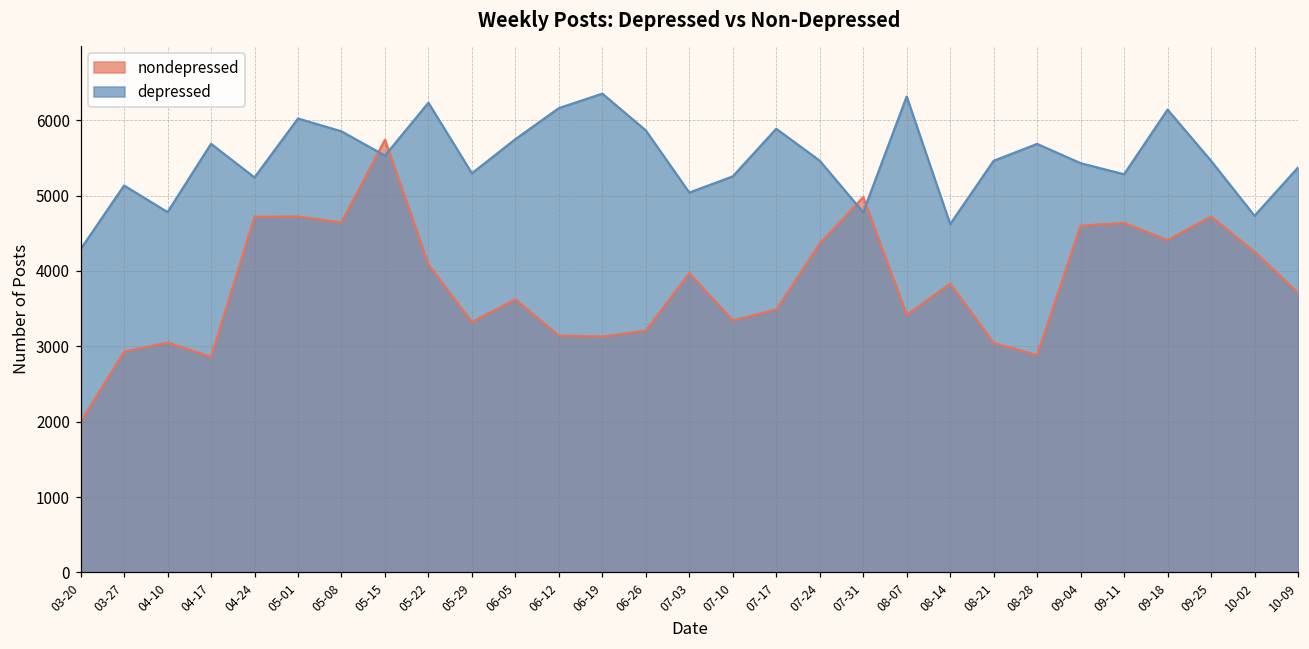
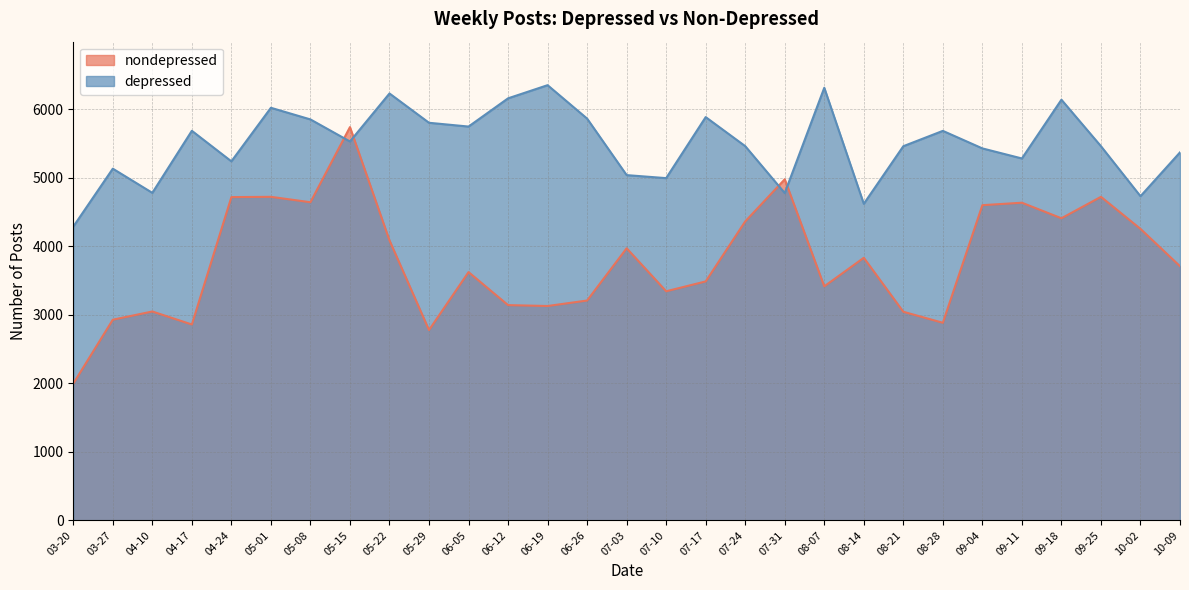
  {
    "nondepressed": {
      "03-20": 2000,
      "03-27": 2900,
      "04-10": 3000,
      "04-17": 2900,
      "04-24": 4700,
      "05-01": 4700,
      "05-08": 4600,
      "05-15": 5700,
      "05-22": 4100,
-     "05-29": 3300,
+     "05-29": 2800,
      "06-05": 3600,
      "06-12": 3100,
      "06-19": 3100,
      "06-26": 3200,
      "07-03": 4000,
      "07-10": 3300,
      "07-17": 3500,
      "07-24": 4400,
      "07-31": 5000,
      "08-07": 3400,
      "08-14": 3800,
      "08-21": 3000,
      "08-28": 2900,
      "09-04": 4600,
      "09-11": 4600,
      "09-18": 4400,
      "09-25": 4700,
      "10-02": 4300,
      "10-09": 3700
    },
    "depressed": {
      "03-20": 4300,
      "03-27": 5100,
      "04-10": 4800,
      "04-17": 5700,
      "04-24": 5200,
      "05-01": 6000,
      "05-08": 5900,
      "05-15": 5500,
      "05-22": 6200,
-     "05-29": 5300,
+     "05-29": 5800,
      "06-05": 5700,
      "06-12": 6200,
      "06-19": 6400,
      "06-26": 5900,
      "07-03": 5000,
-     "07-10": 5300,
+     "07-10": 5000,
      "07-17": 5900,
      "07-24": 5500,
      "07-31": 4800,
      "08-07": 6300,
      "08-14": 4600,
      "08-21": 5500,
      "08-28": 5700,
      "09-04": 5400,
      "09-11": 5300,
      "09-18": 6100,
      "09-25": 5500,
      "10-02": 4700,
      "10-09": 5400
    }
  }
